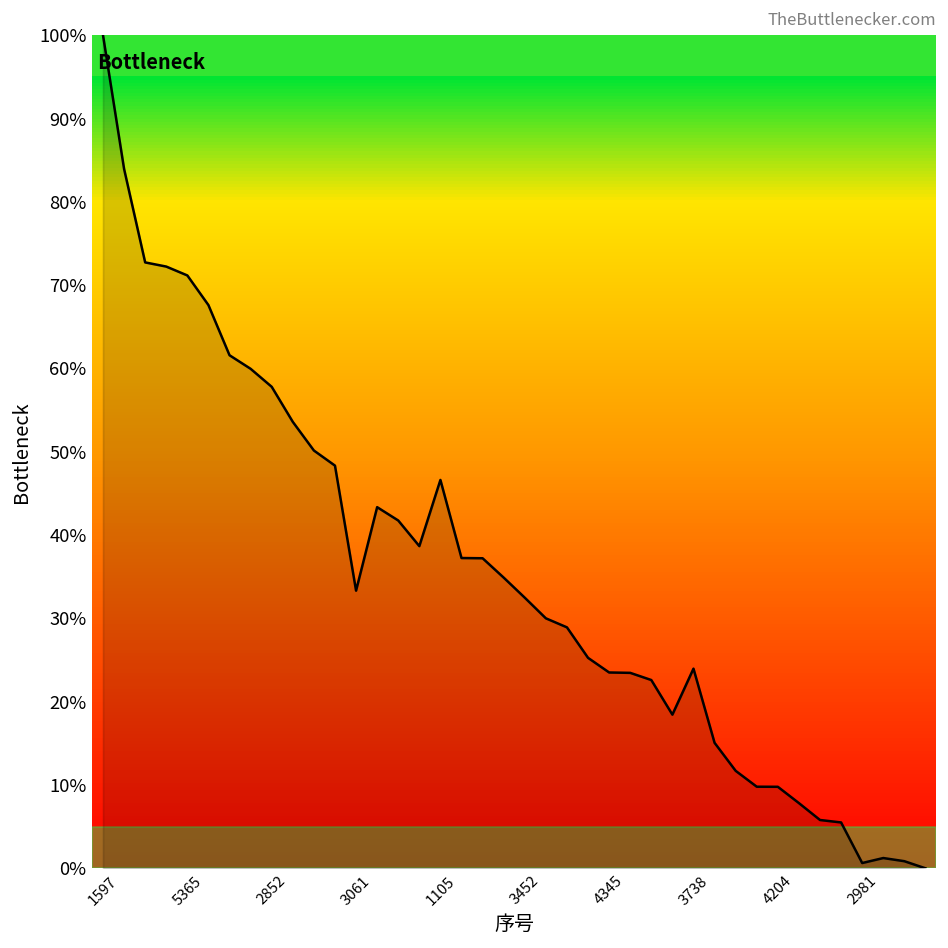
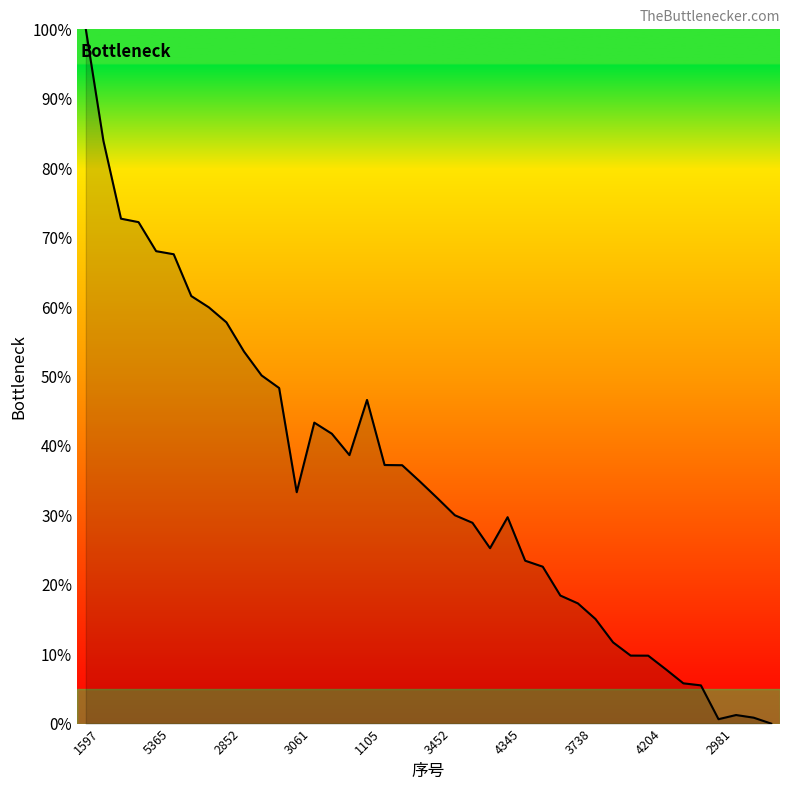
  {
    "1597": "100%",
-   "5365": "71%",
+   "5365": "68%",
    "2852": "58%",
    "3061": "33%",
    "1105": "47%",
    "3452": "32%",
-   "4345": "24%",
-   "3738": "24%",
+   "4345": "30%",
+   "3738": "17%",
    "4204": "10%"
  }
